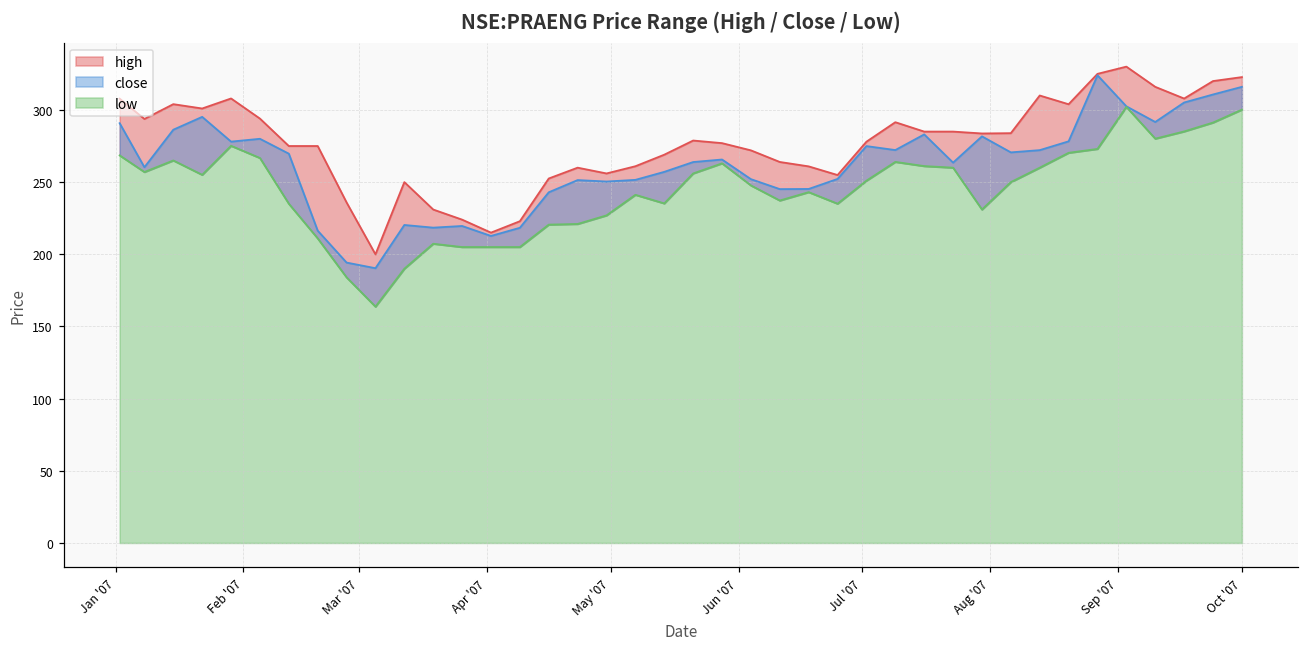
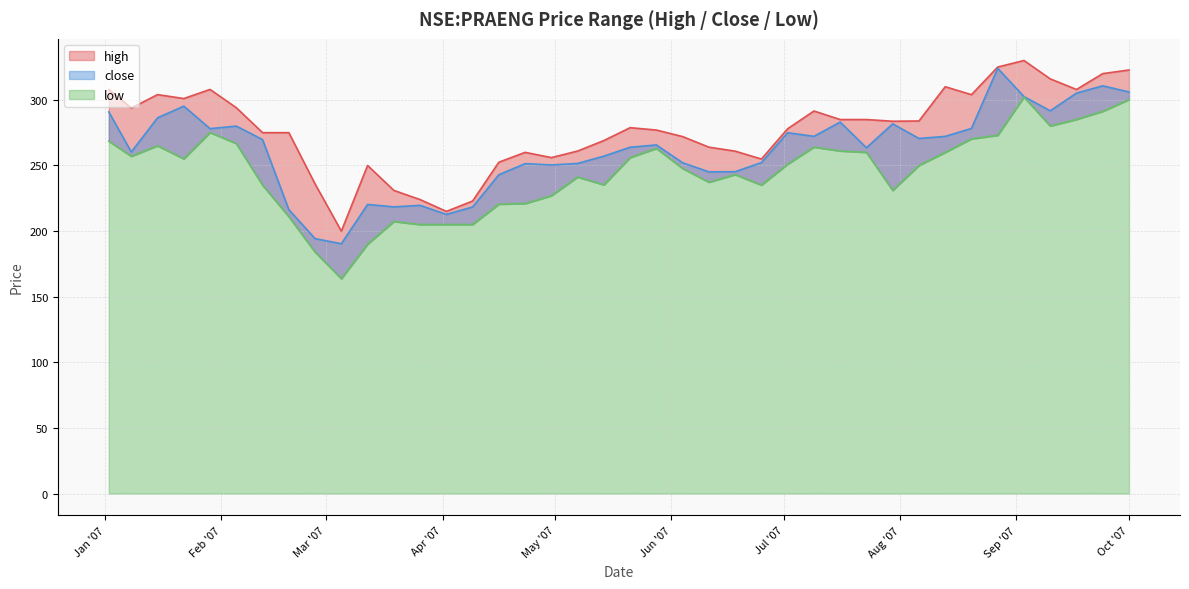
  {
    "high": {
      "Oct '07": 323
    },
    "close": {
-     "Oct '07": 316
+     "Oct '07": 306
    },
    "low": {
      "Oct '07": 300
    }
  }
